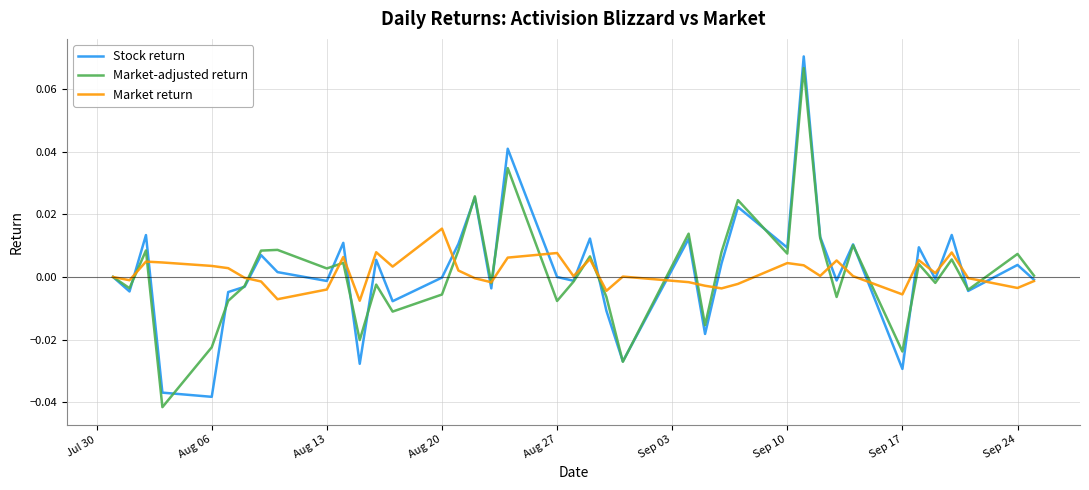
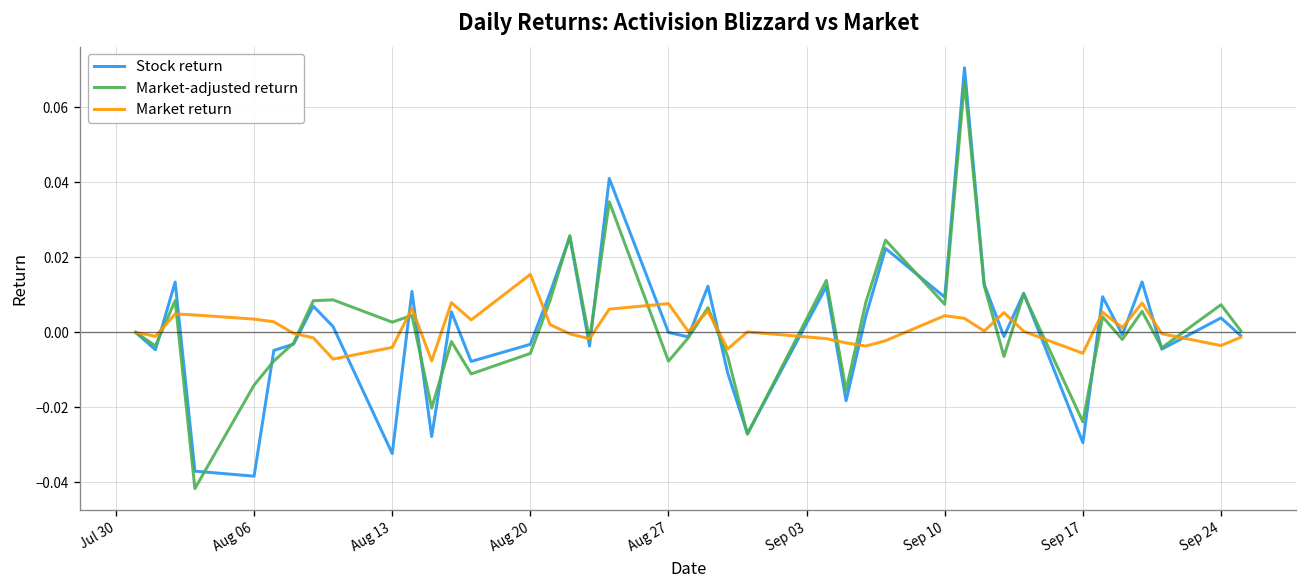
  {
    "Stock return": {
      "Aug 06": -0.038,
-     "Aug 13": -0.001,
-     "Aug 20": 0.000,
+     "Aug 13": -0.032,
+     "Aug 20": -0.003,
      "Aug 27": 0.000,
      "Sep 10": 0.009,
      "Sep 17": -0.029,
      "Sep 24": 0.004
    },
    "Market-adjusted return": {
-     "Aug 06": -0.022,
+     "Aug 06": -0.014,
      "Aug 13": 0.003,
      "Aug 20": -0.006,
      "Aug 27": -0.008,
      "Sep 10": 0.007,
      "Sep 17": -0.024,
      "Sep 24": 0.007
    },
    "Market return": {
      "Aug 06": 0.004,
      "Aug 13": -0.004,
      "Aug 20": 0.015,
      "Aug 27": 0.008,
      "Sep 10": 0.004,
      "Sep 17": -0.006,
      "Sep 24": -0.004
    }
  }
